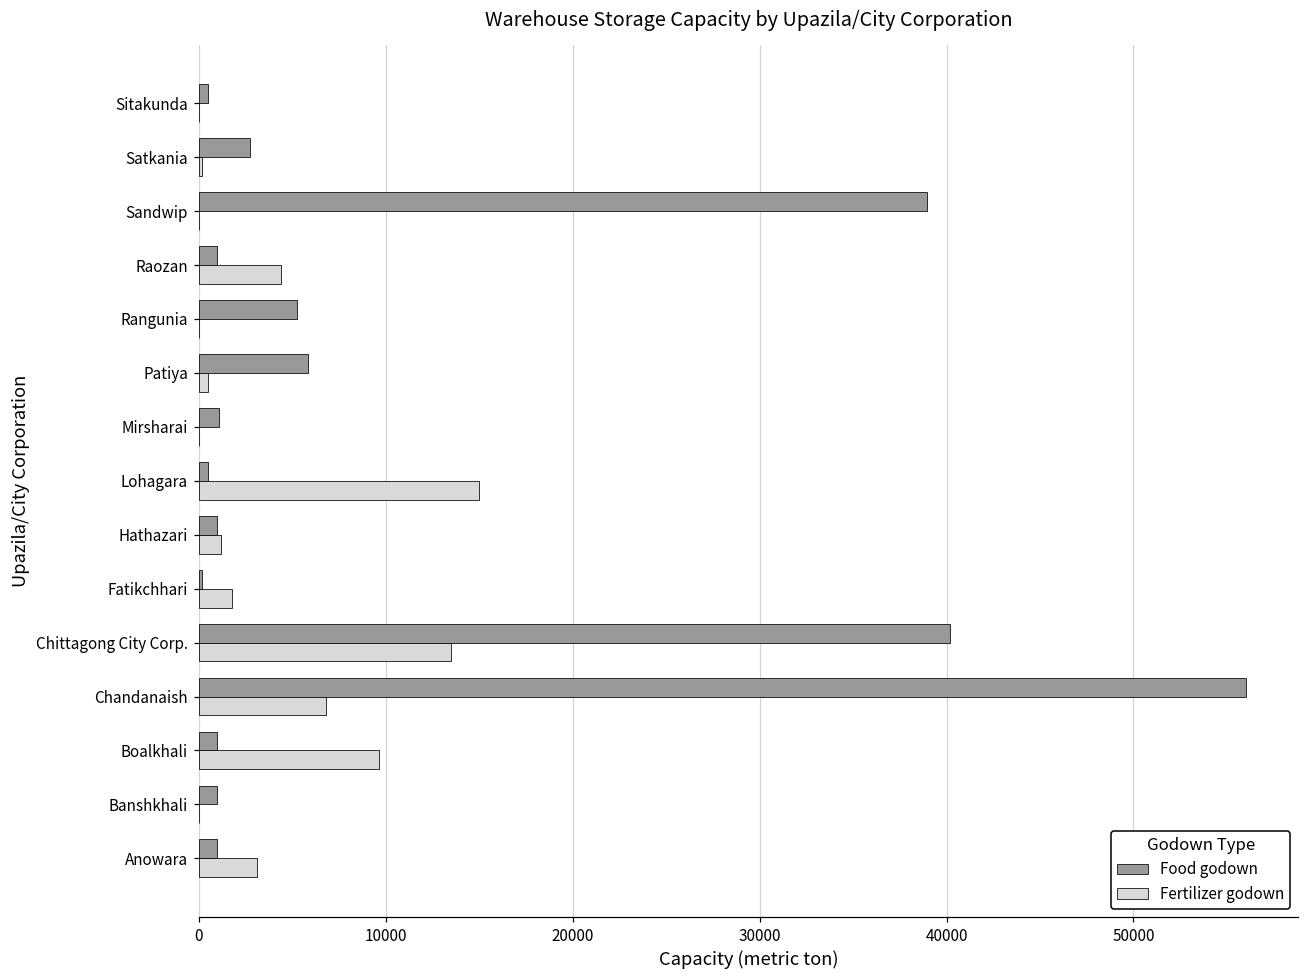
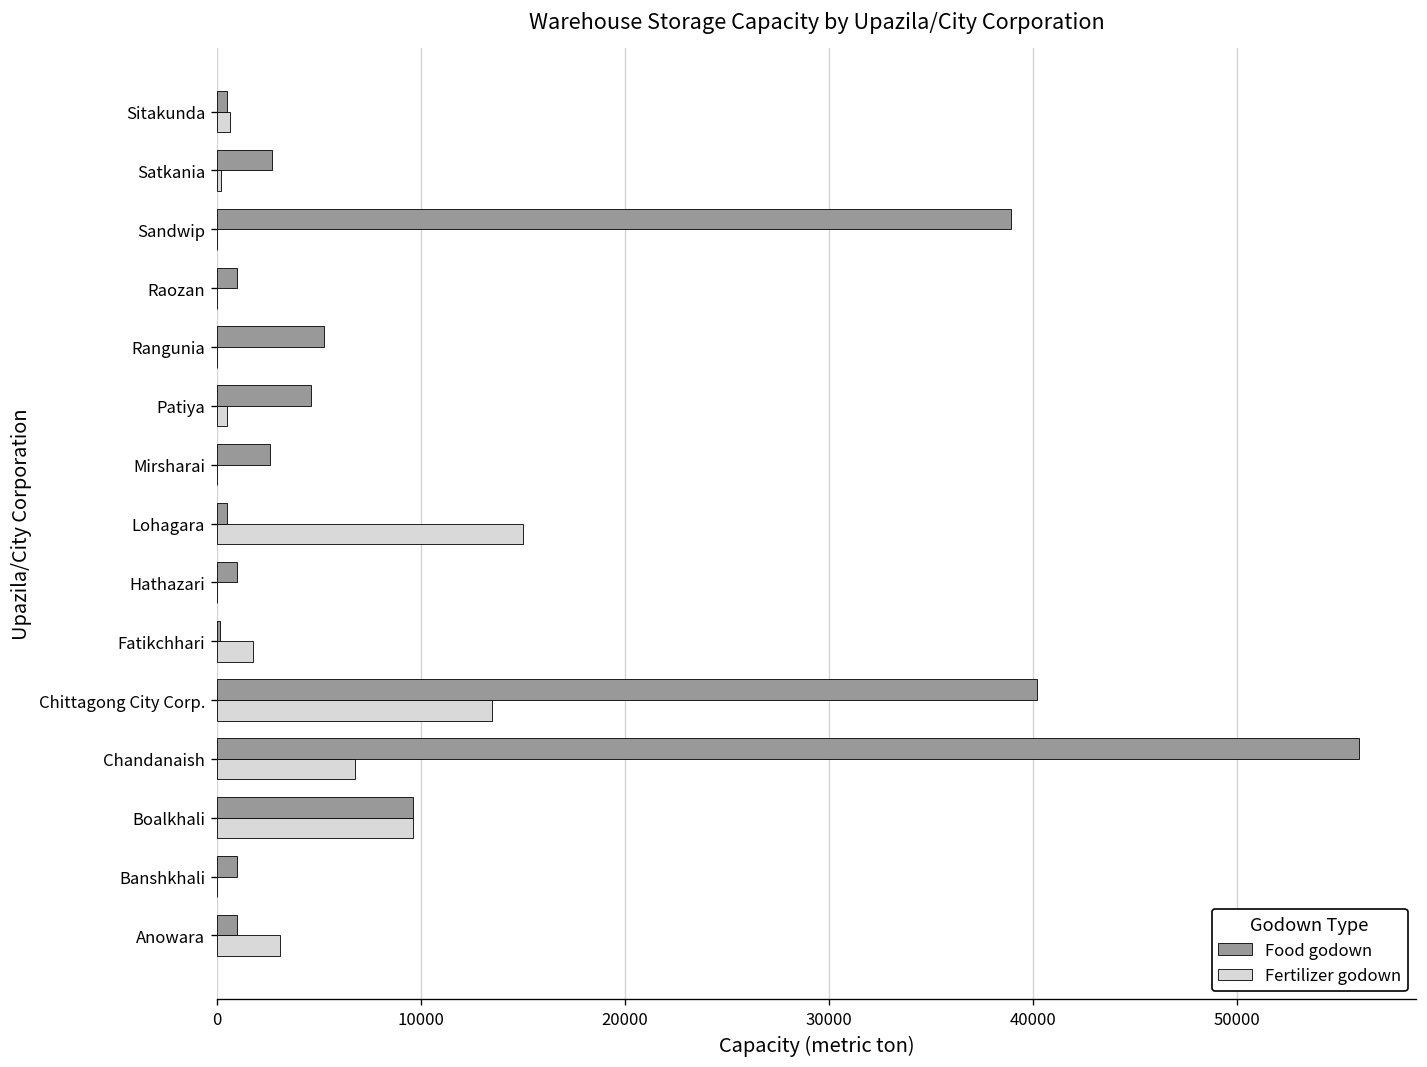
  {
    "Food godown": {
      "Sitakunda": 500,
      "Satkania": 2700,
      "Sandwip": 38900,
      "Raozan": 1000,
      "Rangunia": 5300,
-     "Patiya": 5800,
-     "Mirsharai": 1100,
+     "Patiya": 4600,
+     "Mirsharai": 2600,
      "Lohagara": 500,
      "Hathazari": 1000,
      "Fatikchhari": 200,
      "Chittagong City Corp.": 40200,
      "Chandanaish": 56000,
-     "Boalkhali": 1000,
+     "Boalkhali": 9600,
      "Banshkhali": 1000,
      "Anowara": 1000
    },
    "Fertilizer godown": {
-     "Sitakunda": 0,
+     "Sitakunda": 700,
      "Satkania": 200,
-     "Raozan": 4400,
+     "Raozan": 0,
      "Rangunia": 0,
      "Patiya": 500,
      "Mirsharai": 0,
      "Lohagara": 15000,
-     "Hathazari": 1200,
+     "Hathazari": 0,
      "Fatikchhari": 1800,
      "Chittagong City Corp.": 13500,
      "Chandanaish": 6800,
      "Boalkhali": 9600,
      "Banshkhali": 0,
      "Anowara": 3100
    }
  }
